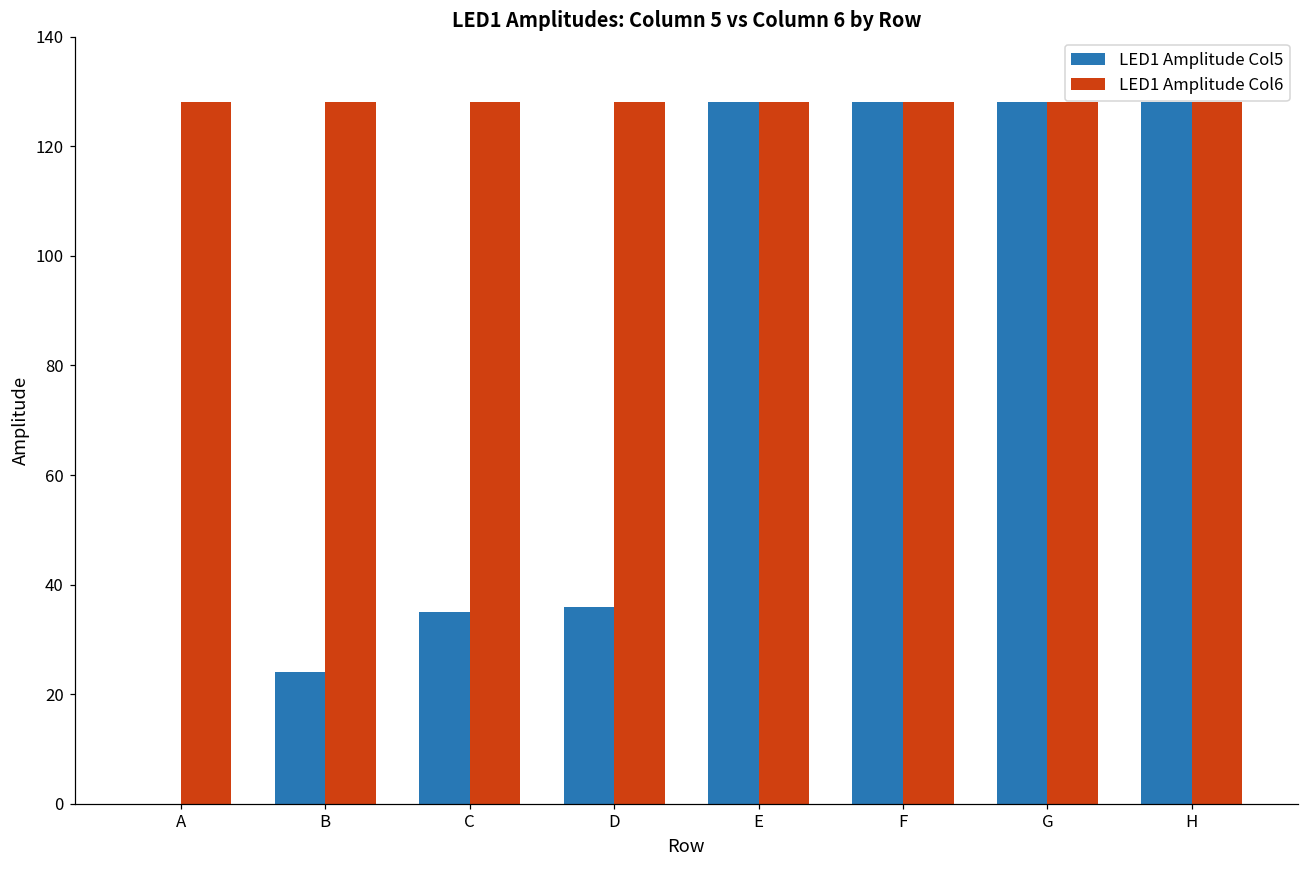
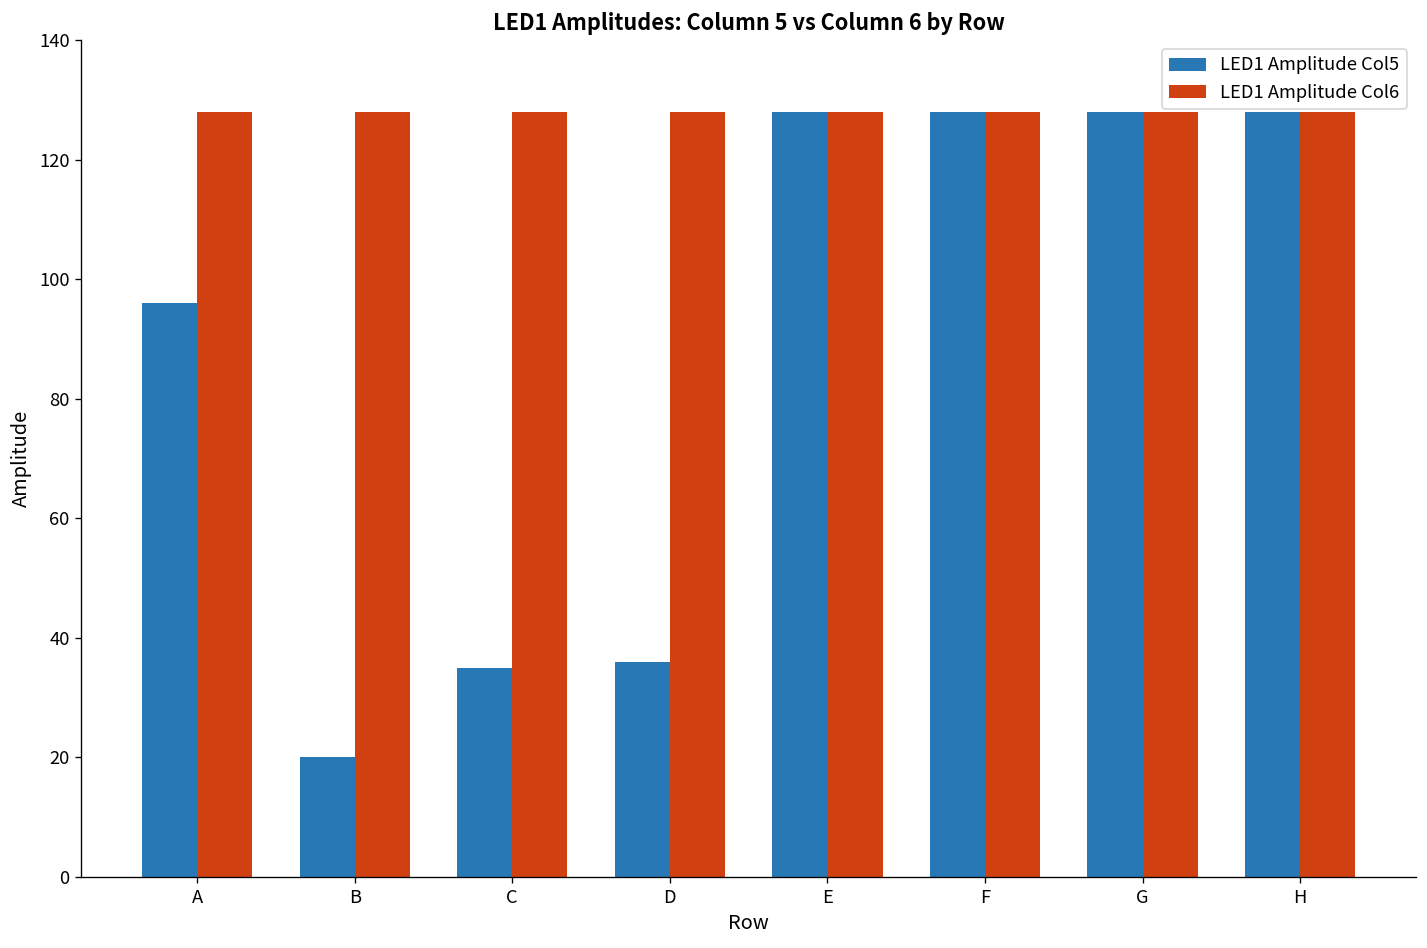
  {
    "LED1 Amplitude Col5": {
-     "A": 0,
-     "B": 24,
+     "A": 96,
+     "B": 20,
      "C": 35,
      "D": 36,
      "E": 128,
      "F": 128,
      "G": 128
    },
    "LED1 Amplitude Col6": {
      "A": 128,
      "B": 128,
      "C": 128,
      "D": 128,
      "E": 128,
      "F": 128
    }
  }
